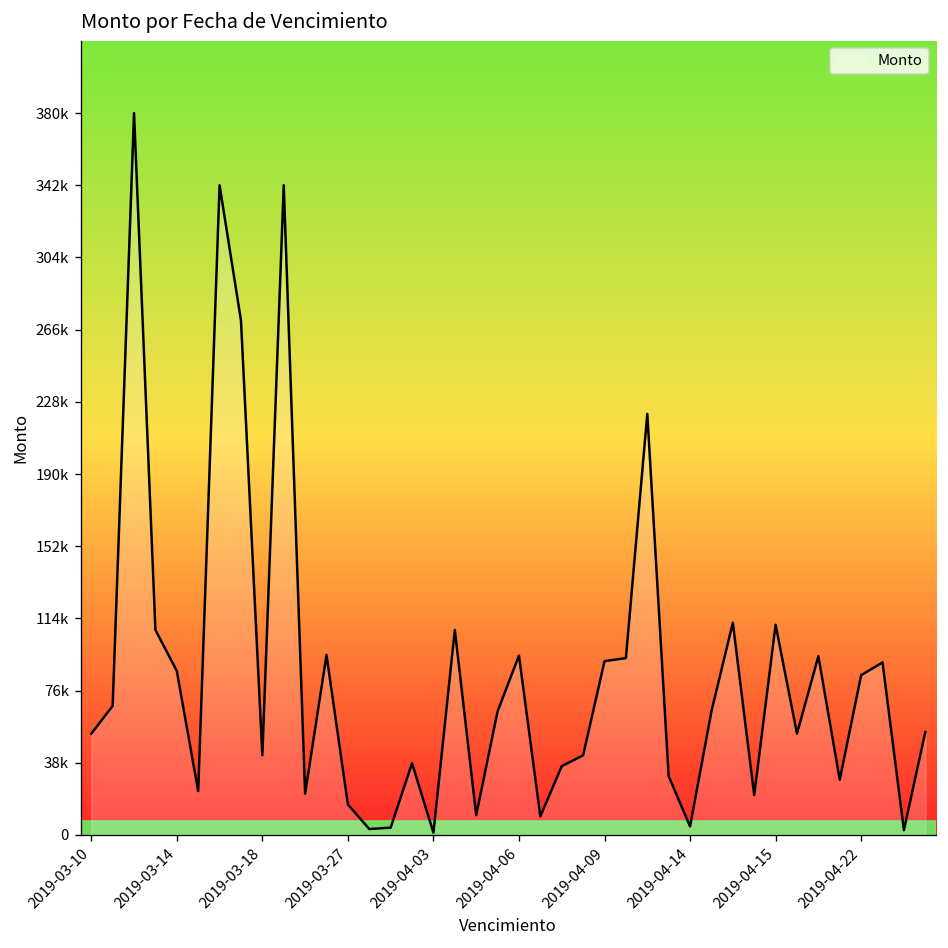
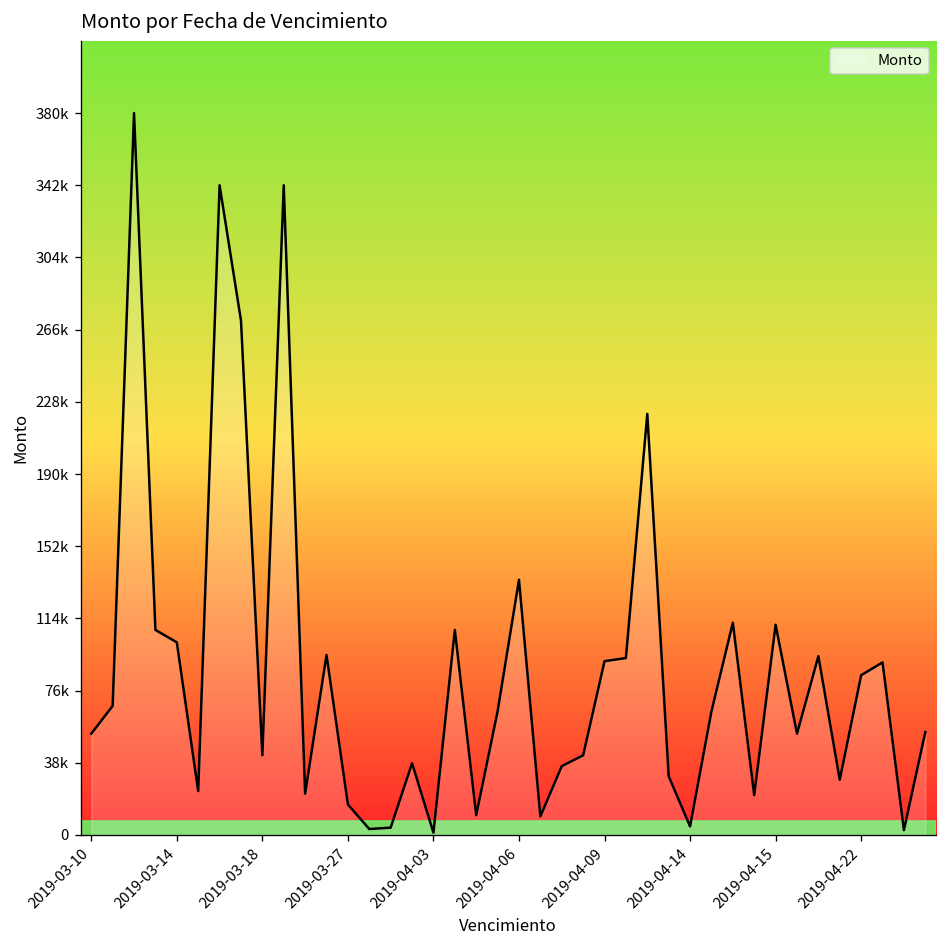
  {
    "2019-03-10": 53000,
-   "2019-03-14": 87000,
-   "2019-04-06": 95000,
+   "2019-03-14": 102000,
+   "2019-04-06": 135000,
    "2019-04-22": 84000
  }
